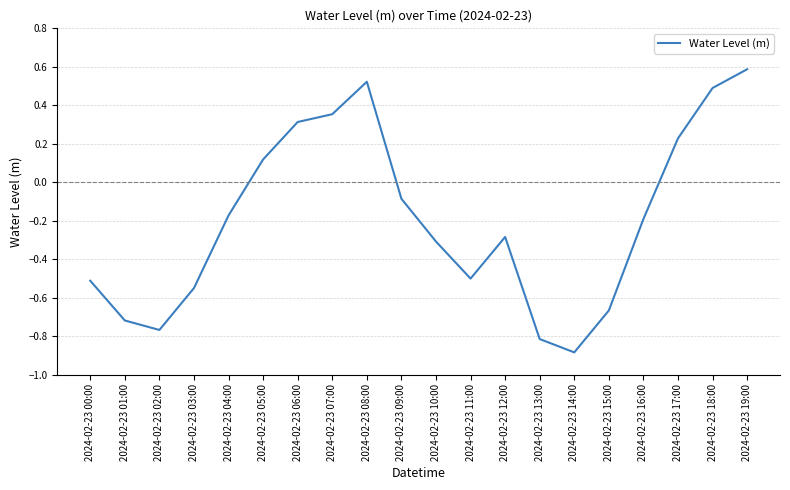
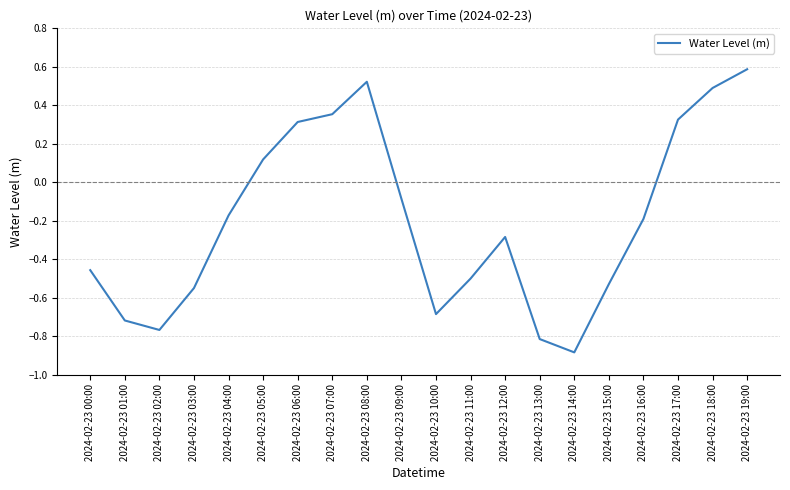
  {
-   "2024-02-23 00:00": -0.51,
+   "2024-02-23 00:00": -0.46,
    "2024-02-23 01:00": -0.72,
    "2024-02-23 02:00": -0.77,
    "2024-02-23 03:00": -0.55,
    "2024-02-23 04:00": -0.17,
    "2024-02-23 05:00": 0.12,
    "2024-02-23 06:00": 0.31,
    "2024-02-23 07:00": 0.35,
    "2024-02-23 08:00": 0.52,
    "2024-02-23 09:00": -0.09,
-   "2024-02-23 10:00": -0.31,
+   "2024-02-23 10:00": -0.69,
    "2024-02-23 11:00": -0.50,
    "2024-02-23 12:00": -0.28,
    "2024-02-23 13:00": -0.82,
    "2024-02-23 14:00": -0.88,
-   "2024-02-23 15:00": -0.67,
+   "2024-02-23 15:00": -0.53,
    "2024-02-23 16:00": -0.19,
-   "2024-02-23 17:00": 0.23,
+   "2024-02-23 17:00": 0.33,
    "2024-02-23 18:00": 0.49,
    "2024-02-23 19:00": 0.59
  }
